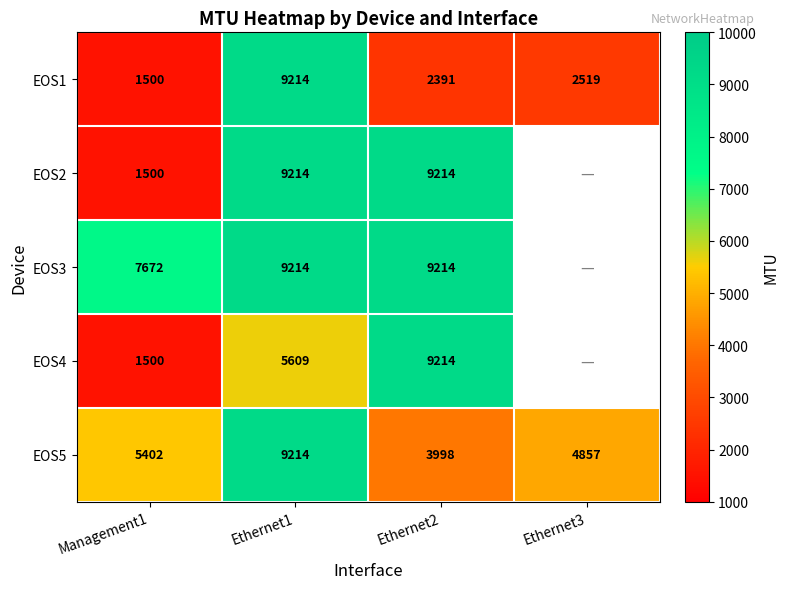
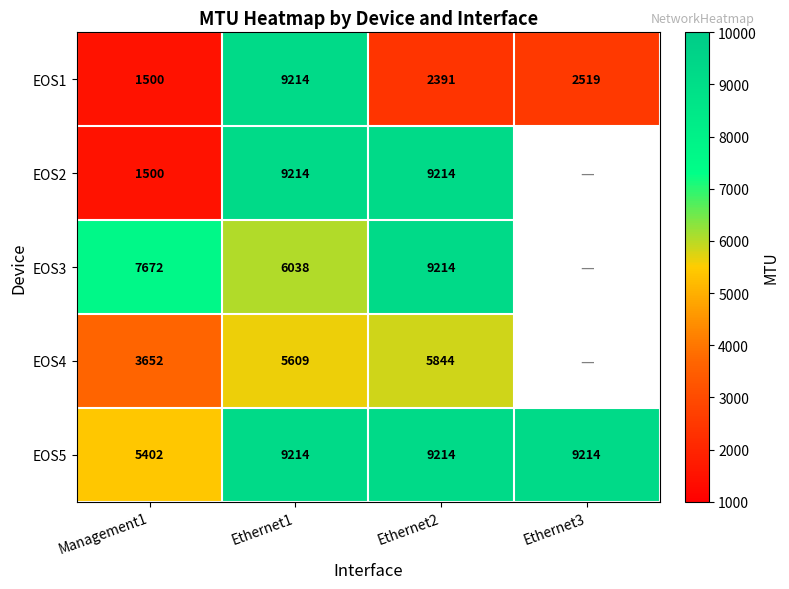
  {
    "EOS1": {
      "Management1": 1500,
      "Ethernet1": 9214,
      "Ethernet2": 2391,
      "Ethernet3": 2519
    },
    "EOS2": {
      "Management1": 1500,
      "Ethernet1": 9214,
      "Ethernet2": 9214
    },
    "EOS3": {
      "Management1": 7672,
-     "Ethernet1": 9214,
+     "Ethernet1": 6038,
      "Ethernet2": 9214
    },
    "EOS4": {
-     "Management1": 1500,
+     "Management1": 3652,
      "Ethernet1": 5609,
-     "Ethernet2": 9214
+     "Ethernet2": 5844
    },
    "EOS5": {
      "Management1": 5402,
      "Ethernet1": 9214,
-     "Ethernet2": 3998,
-     "Ethernet3": 4857
+     "Ethernet2": 9214,
+     "Ethernet3": 9214
    }
  }
